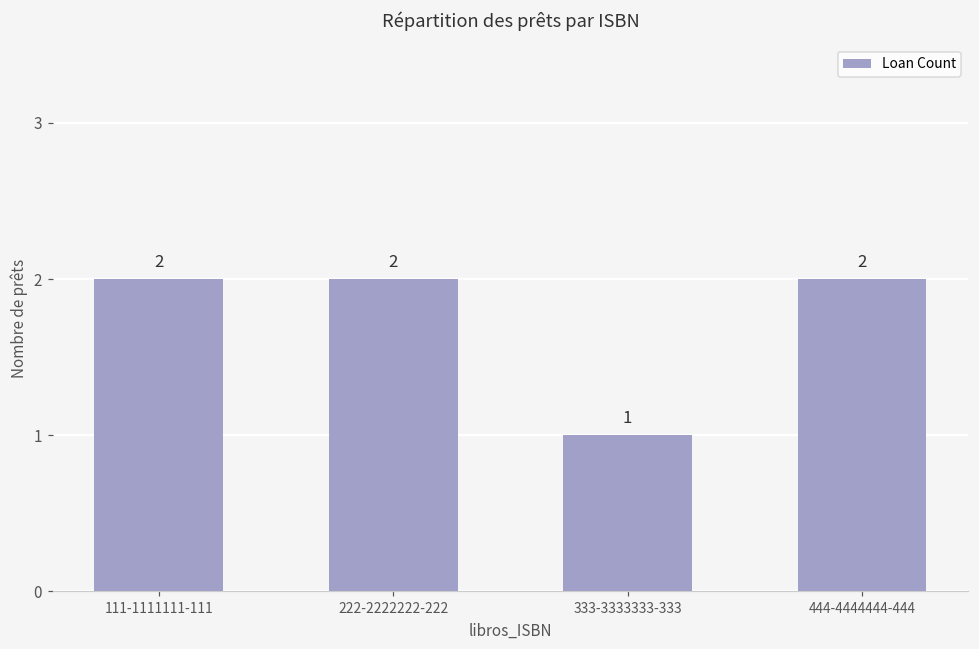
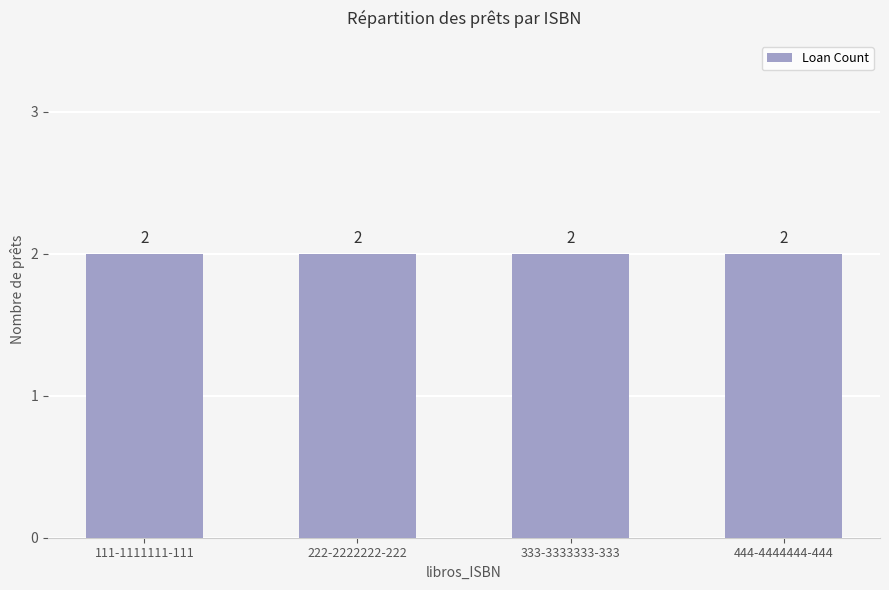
  {
    "111-1111111-111": 2,
    "222-2222222-222": 2,
-   "333-3333333-333": 1,
+   "333-3333333-333": 2,
    "444-4444444-444": 2
  }
